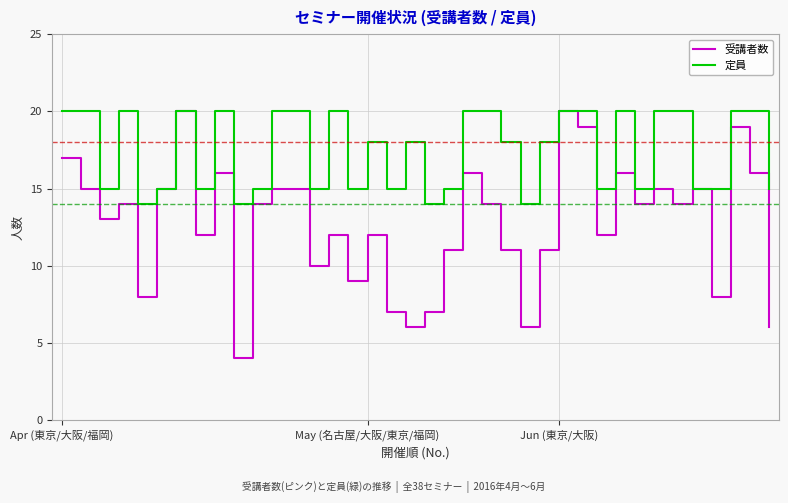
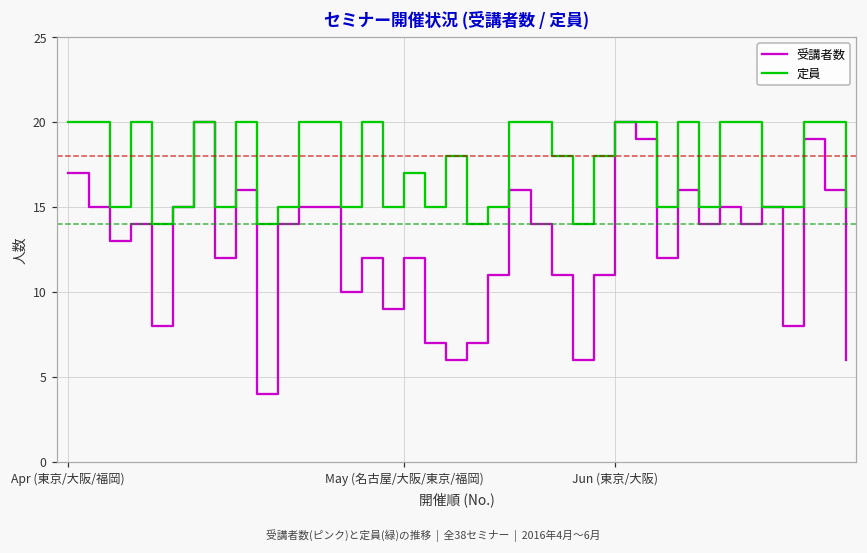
  {
    "受講者数": {
      "Apr (東京/大阪/福岡)": 17,
      "May (名古屋/大阪/東京/福岡)": 12
    },
    "定員": {
      "Apr (東京/大阪/福岡)": 20,
-     "May (名古屋/大阪/東京/福岡)": 18
+     "May (名古屋/大阪/東京/福岡)": 17
    }
  }
